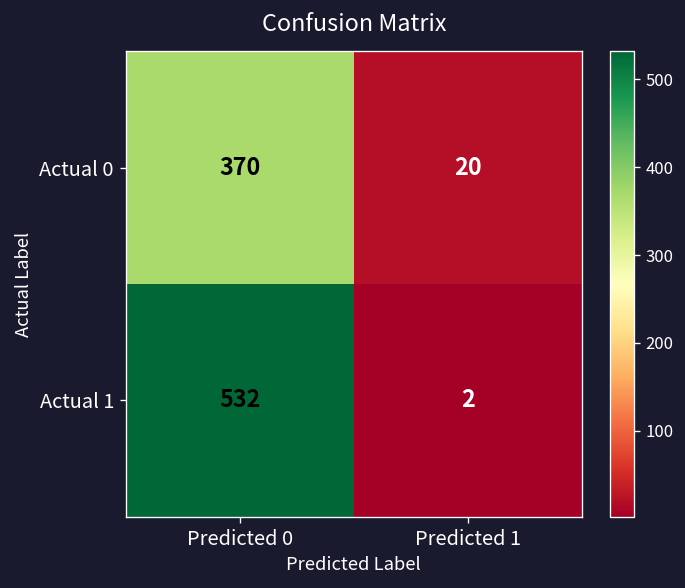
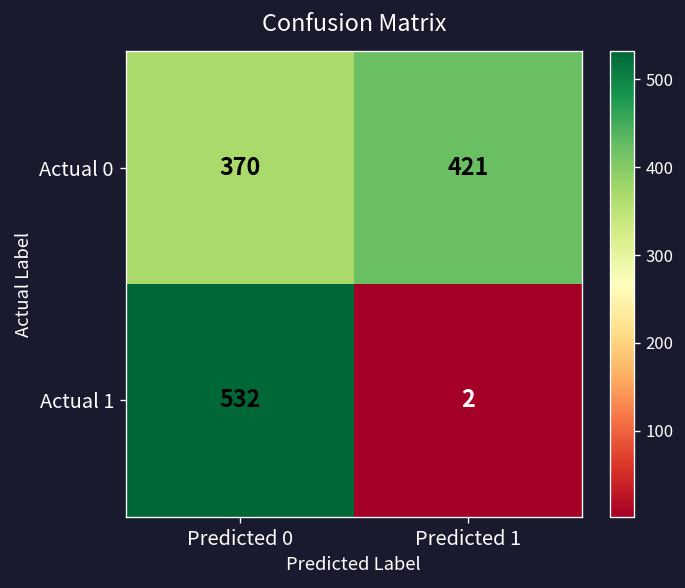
  {
    "Actual 0": {
      "Predicted 0": 370,
-     "Predicted 1": 20
+     "Predicted 1": 421
    },
    "Actual 1": {
      "Predicted 0": 532,
      "Predicted 1": 2
    }
  }
